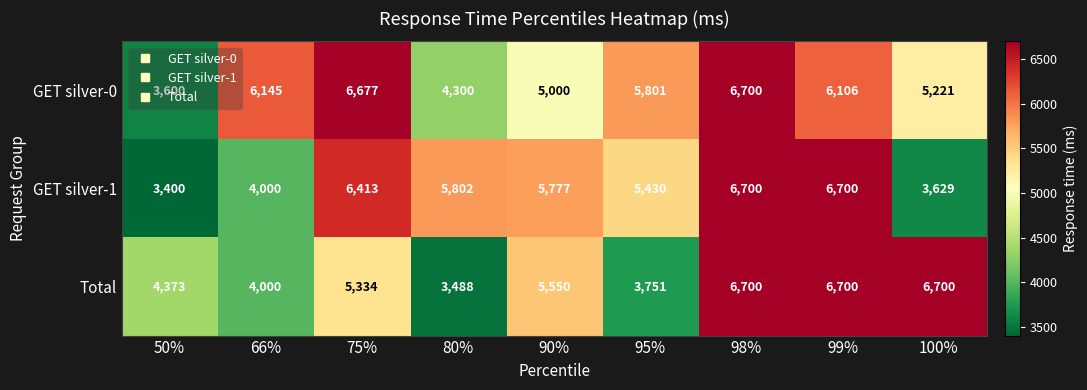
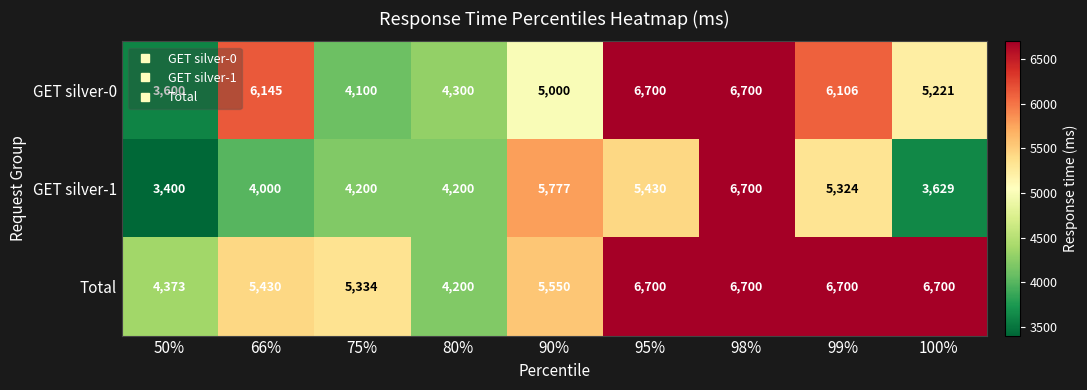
  {
    "GET silver-0": {
      "66%": "6,145",
-     "75%": "6,677",
+     "75%": "4,100",
      "80%": "4,300",
      "90%": "5,000",
-     "95%": "5,801",
+     "95%": "6,700",
      "98%": "6,700",
      "99%": "6,106",
      "100%": "5,221"
    },
    "GET silver-1": {
      "50%": "3,400",
      "66%": "4,000",
-     "75%": "6,413",
-     "80%": "5,802",
+     "75%": "4,200",
+     "80%": "4,200",
      "90%": "5,777",
      "95%": "5,430",
      "98%": "6,700",
-     "99%": "6,700",
+     "99%": "5,324",
      "100%": "3,629"
    },
    "Total": {
      "50%": "4,373",
-     "66%": "4,000",
+     "66%": "5,430",
      "75%": "5,334",
-     "80%": "3,488",
+     "80%": "4,200",
      "90%": "5,550",
-     "95%": "3,751",
+     "95%": "6,700",
      "98%": "6,700",
      "99%": "6,700",
      "100%": "6,700"
    }
  }
